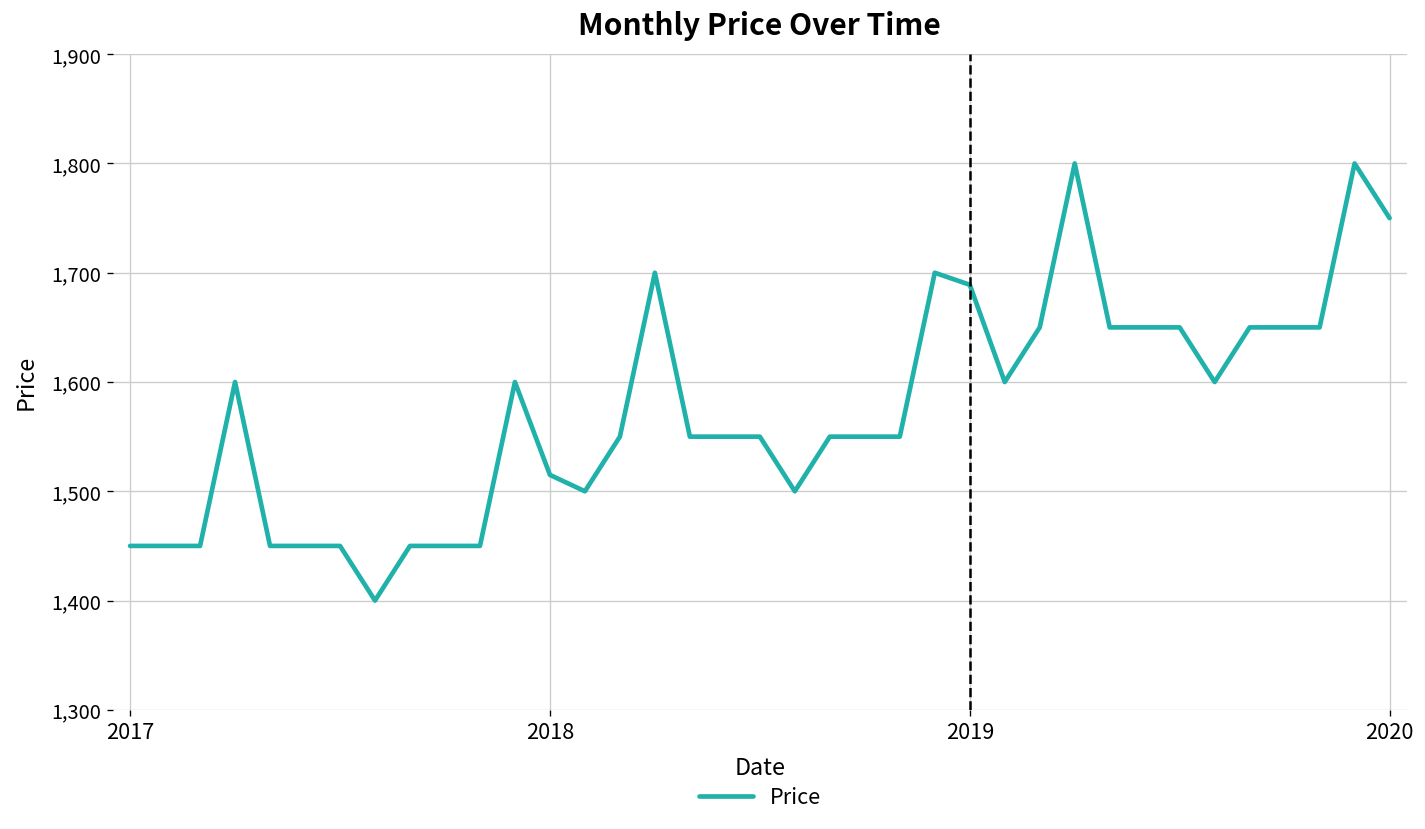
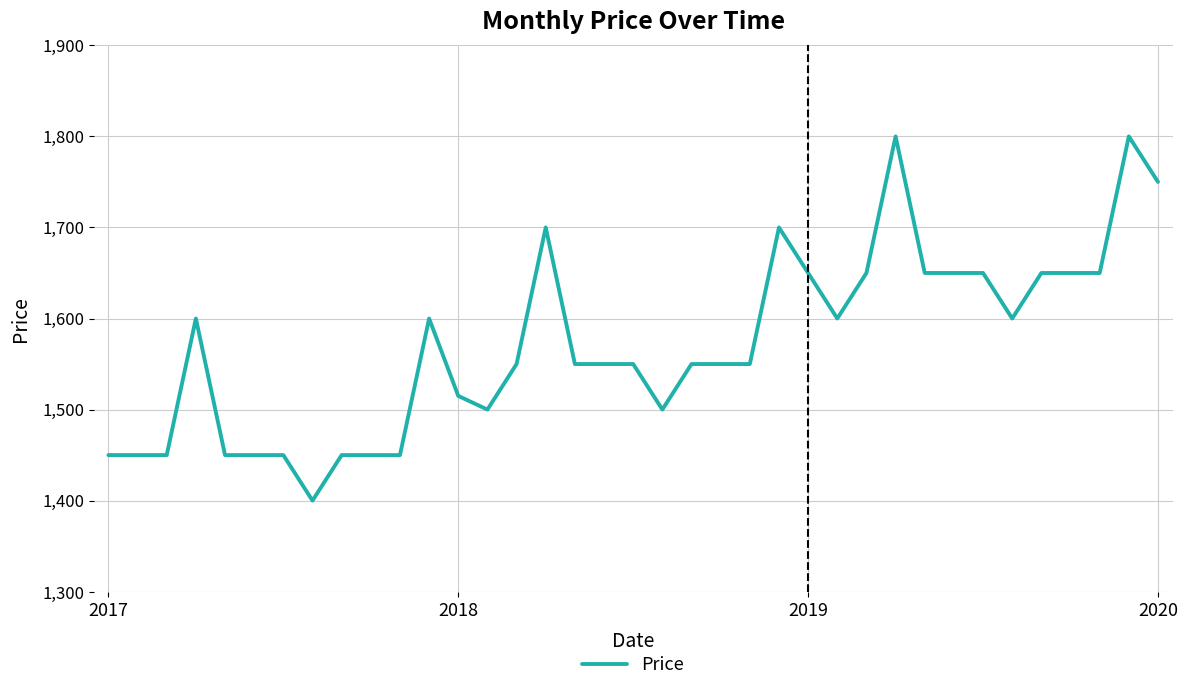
  {
    "2017": "1,450",
    "2018": "1,520",
-   "2019": "1,690",
+   "2019": "1,650",
    "2020": "1,750"
  }
